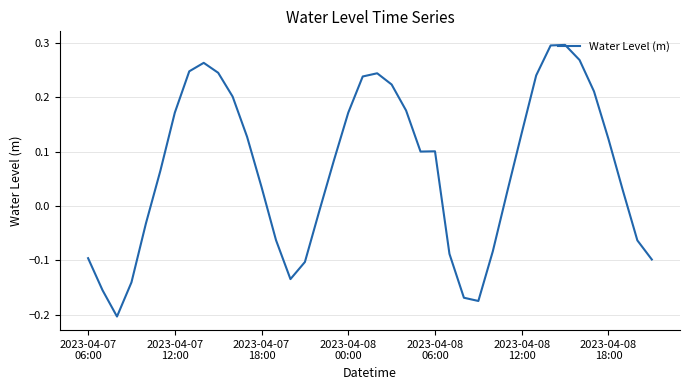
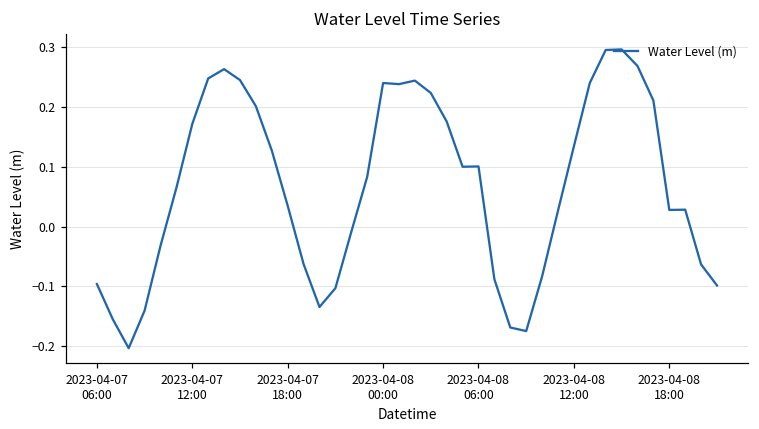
  {
    "2023-04-07 06:00": -0.10,
    "2023-04-07 12:00": 0.17,
    "2023-04-07 18:00": 0.03,
-   "2023-04-08 00:00": 0.17,
+   "2023-04-08 00:00": 0.24,
    "2023-04-08 06:00": 0.10,
    "2023-04-08 12:00": 0.13,
-   "2023-04-08 18:00": 0.12
+   "2023-04-08 18:00": 0.03
  }
